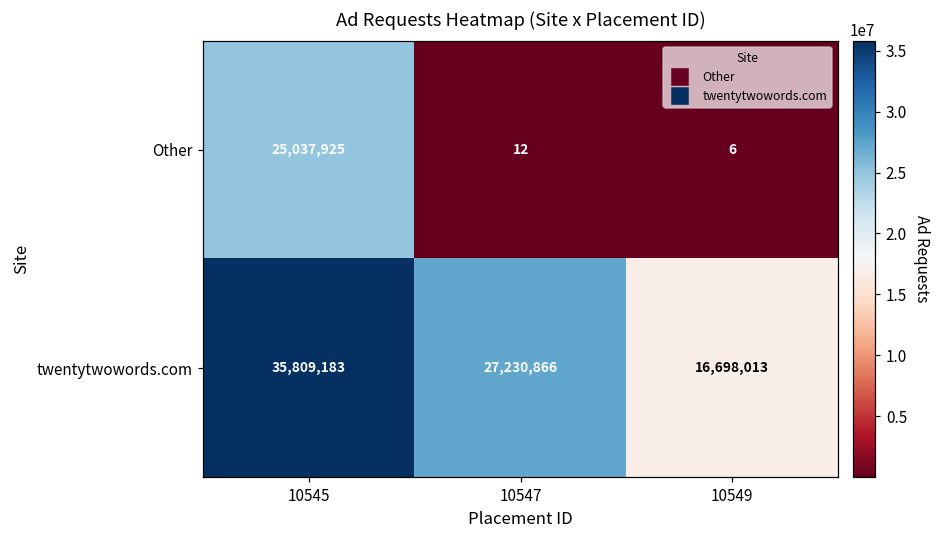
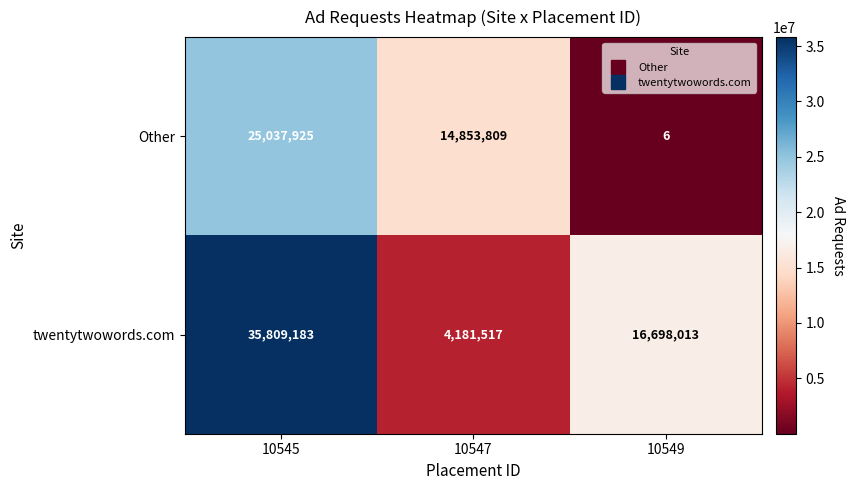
  {
    "Other": {
      "10545": "25,037,925",
-     "10547": "12",
+     "10547": "14,853,809",
      "10549": "6"
    },
    "twentytwowords.com": {
      "10545": "35,809,183",
-     "10547": "27,230,866",
+     "10547": "4,181,517",
      "10549": "16,698,013"
    }
  }
